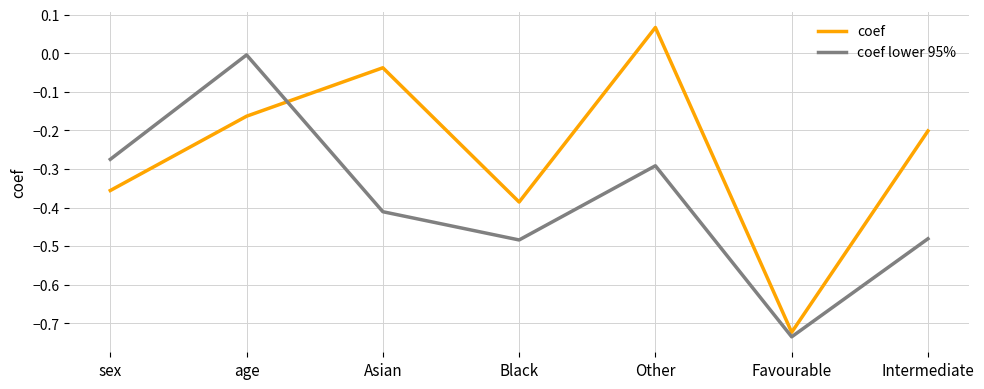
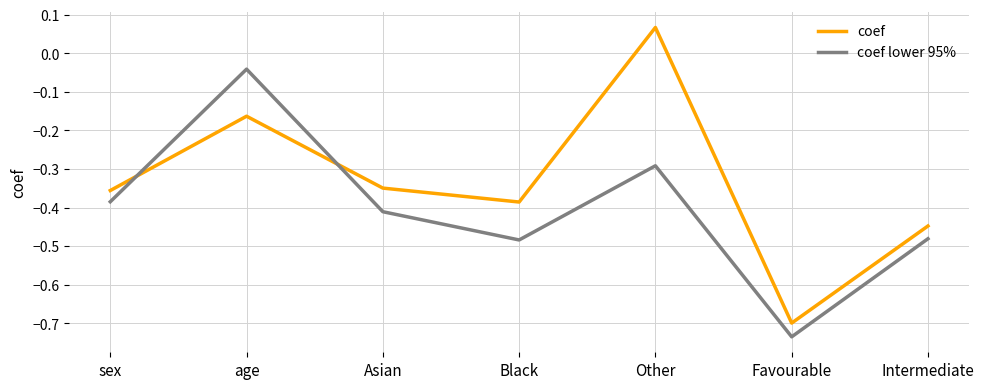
  {
    "coef": {
      "sex": -0.36,
      "age": -0.16,
-     "Asian": -0.04,
+     "Asian": -0.35,
      "Black": -0.39,
      "Other": 0.07,
-     "Favourable": -0.72,
-     "Intermediate": -0.20
+     "Favourable": -0.70,
+     "Intermediate": -0.45
    },
    "coef lower 95%": {
-     "sex": -0.27,
-     "age": 0.00,
+     "sex": -0.38,
+     "age": -0.04,
      "Asian": -0.41,
      "Black": -0.48,
      "Other": -0.29,
      "Favourable": -0.74,
      "Intermediate": -0.48
    }
  }
